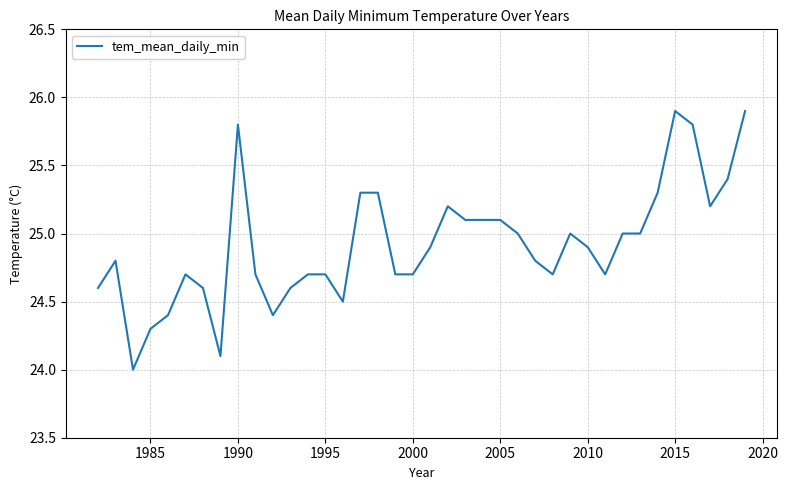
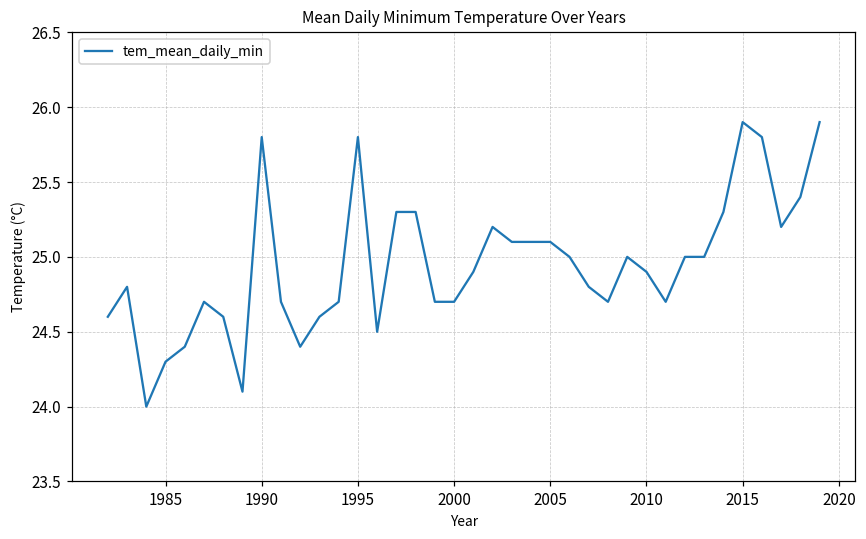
  {
    "1985": 24.3,
    "1990": 25.8,
-   "1995": 24.7,
+   "1995": 25.8,
    "2000": 24.7,
    "2005": 25.1,
    "2010": 24.9,
    "2015": 25.9
  }
